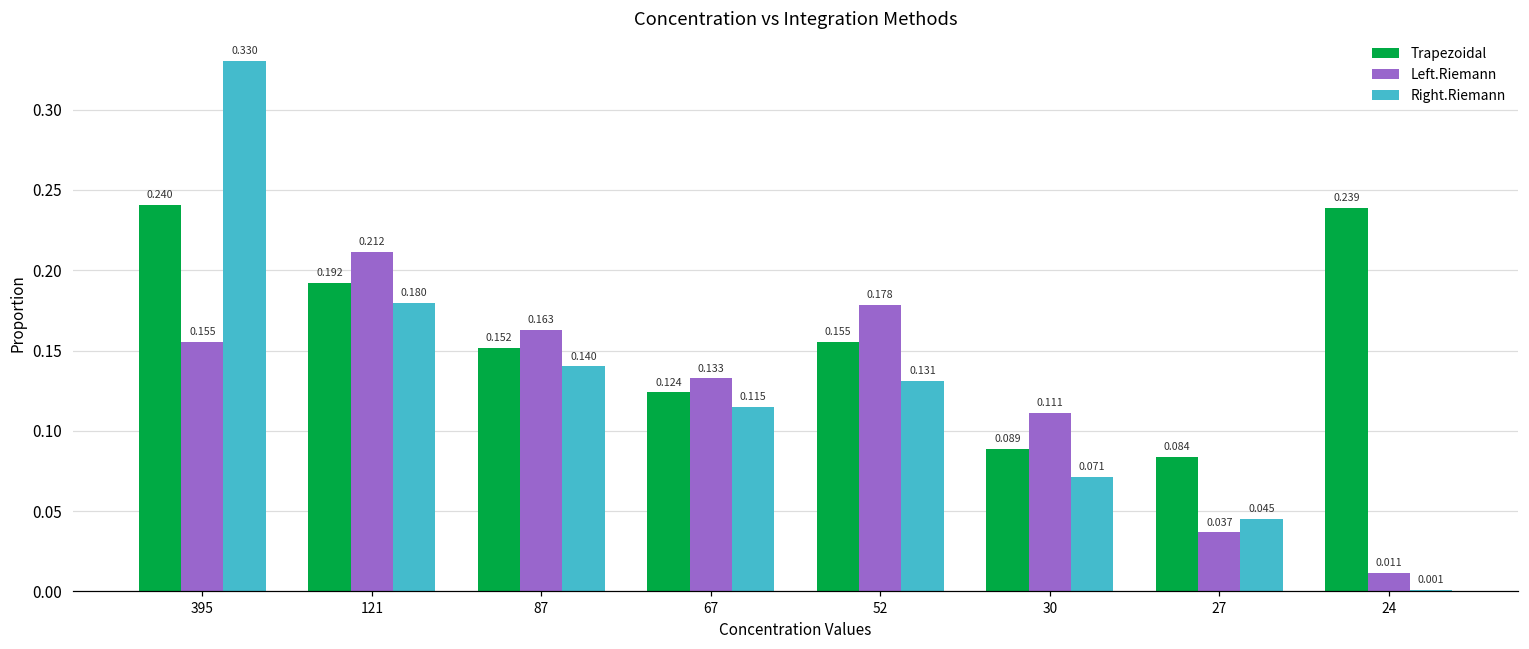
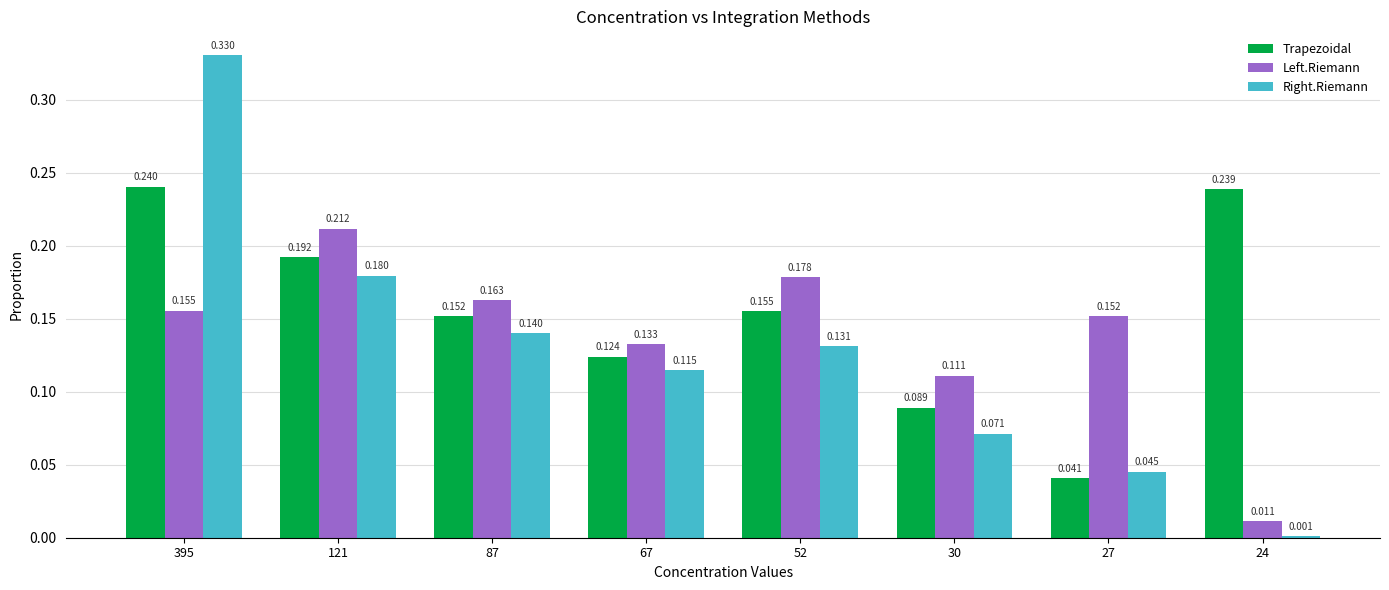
  {
    "Trapezoidal": {
      "395": 0.240,
      "121": 0.192,
      "87": 0.152,
      "67": 0.124,
      "52": 0.155,
      "30": 0.089,
-     "27": 0.084,
+     "27": 0.041,
      "24": 0.239
    },
    "Left.Riemann": {
      "395": 0.155,
      "121": 0.212,
      "87": 0.163,
      "67": 0.133,
      "52": 0.178,
      "30": 0.111,
-     "27": 0.037,
+     "27": 0.152,
      "24": 0.011
    },
    "Right.Riemann": {
      "395": 0.330,
      "121": 0.180,
      "87": 0.140,
      "67": 0.115,
      "52": 0.131,
      "30": 0.071,
      "27": 0.045,
      "24": 0.001
    }
  }
